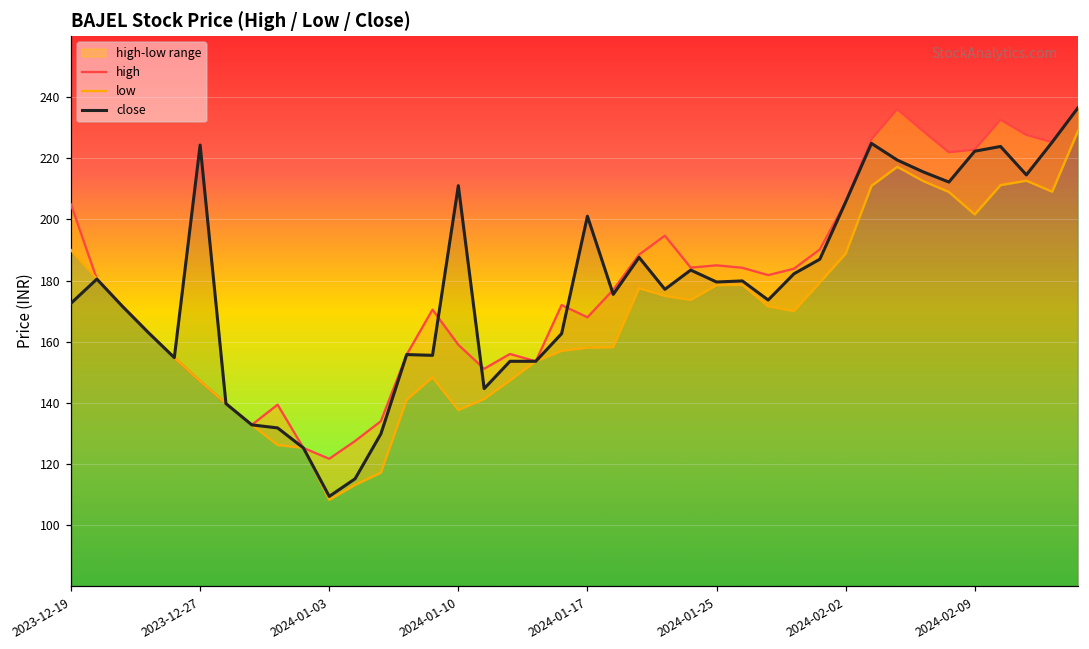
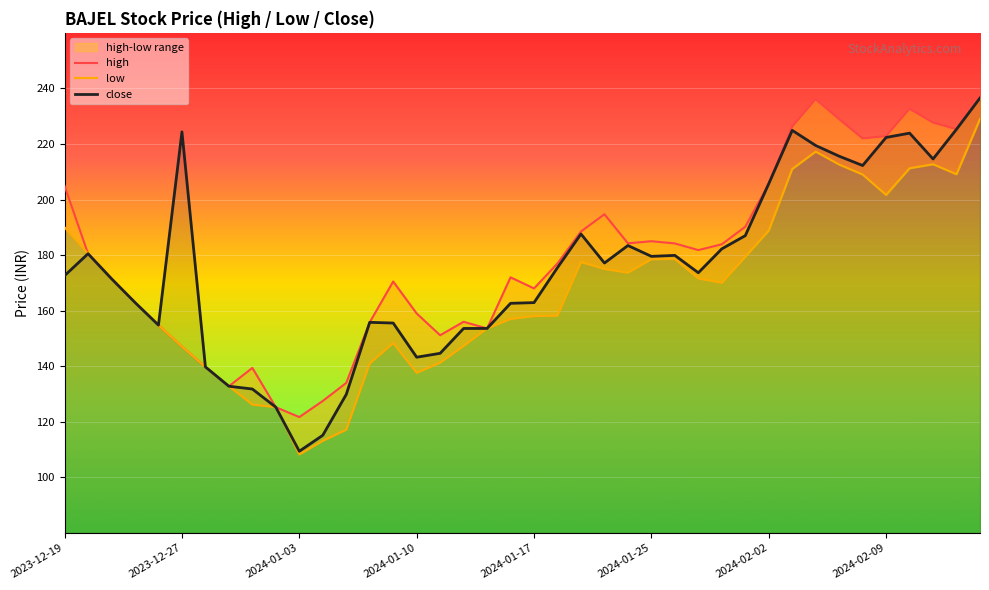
  {
    "close": {
      "2023-12-19": 173,
      "2023-12-27": 224,
      "2024-01-03": 109,
-     "2024-01-10": 211,
-     "2024-01-17": 201,
+     "2024-01-10": 143,
+     "2024-01-17": 163,
      "2024-01-25": 180
    }
  }
